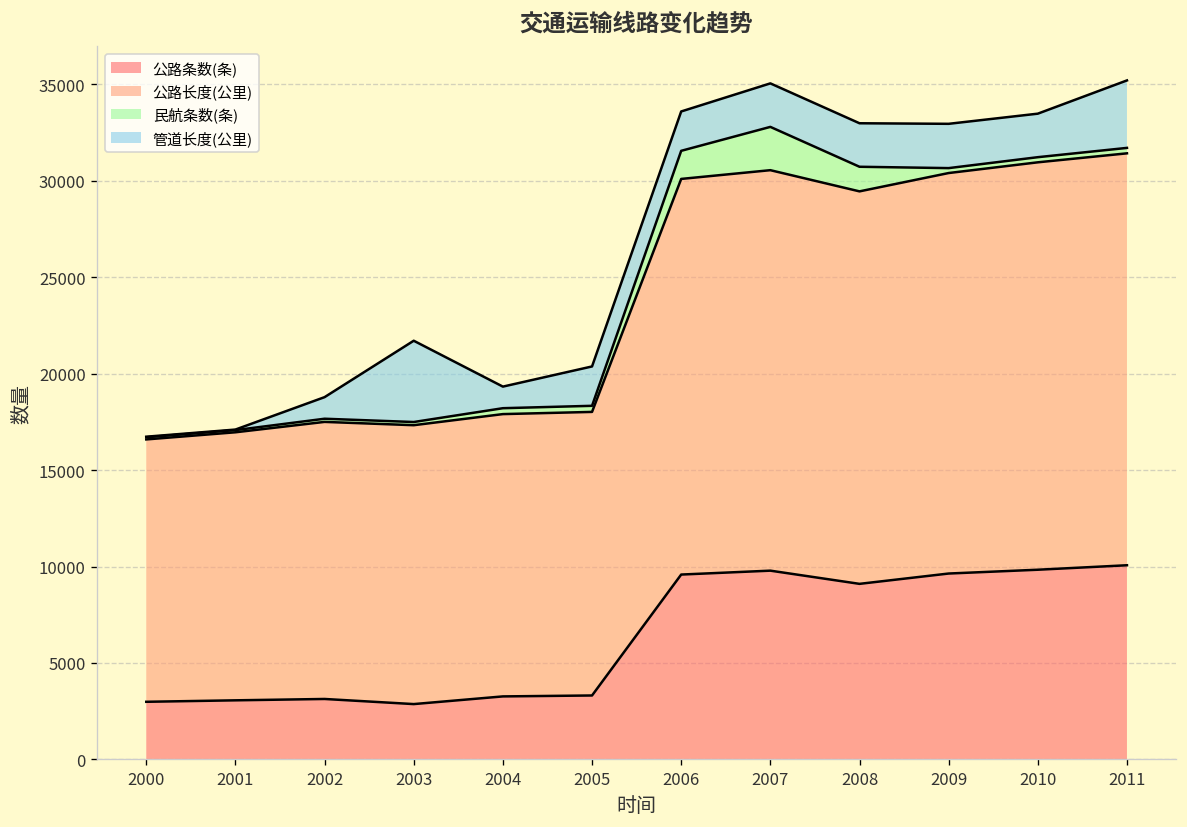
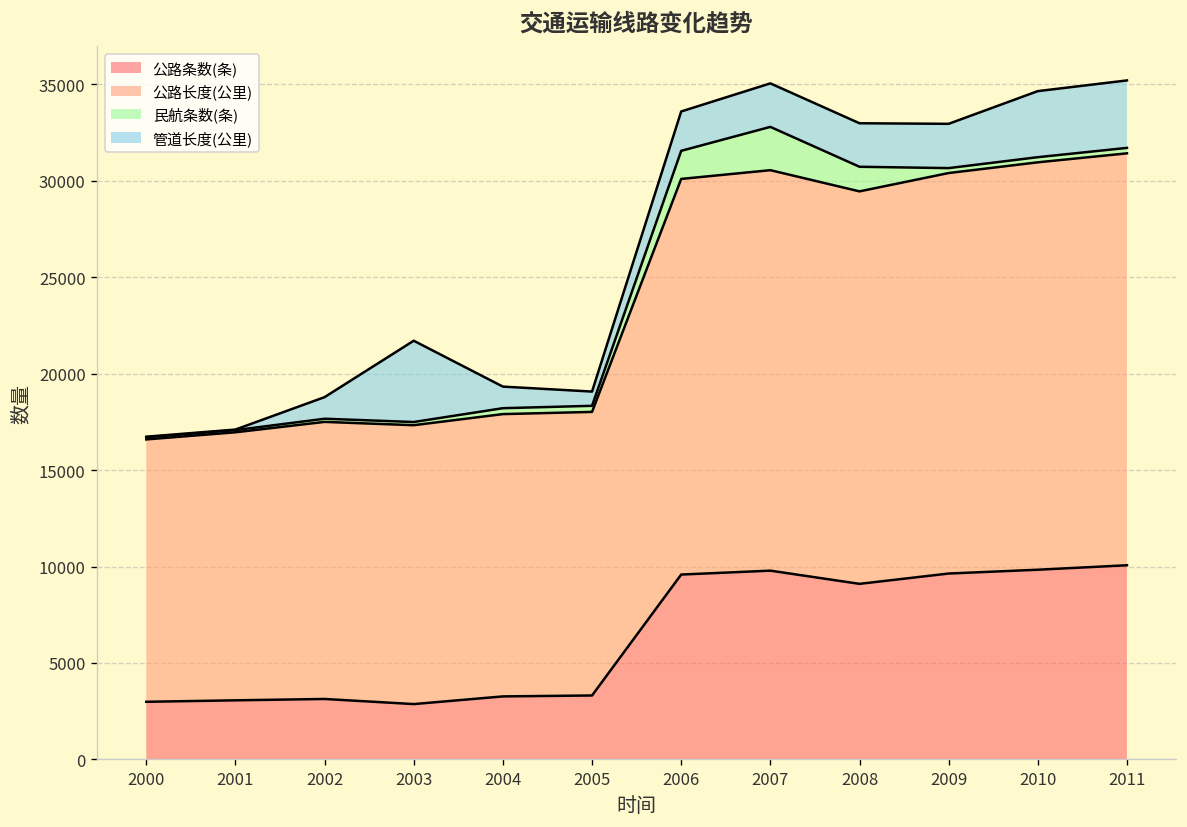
  {
    "民航条数(条)": {
      "2002": 200,
      "2003": 200,
      "2004": 300,
      "2005": 300,
      "2006": 1500,
      "2007": 2200,
      "2008": 1300,
      "2009": 300,
      "2010": 300,
      "2011": 300
    },
    "管道长度(公里)": {
      "2002": 1100,
      "2003": 4200,
      "2004": 1100,
-     "2005": 2000,
+     "2005": 700,
      "2006": 2000,
      "2007": 2300,
      "2008": 2300,
      "2009": 2300,
-     "2010": 2300,
+     "2010": 3400,
      "2011": 3500
    }
  }
